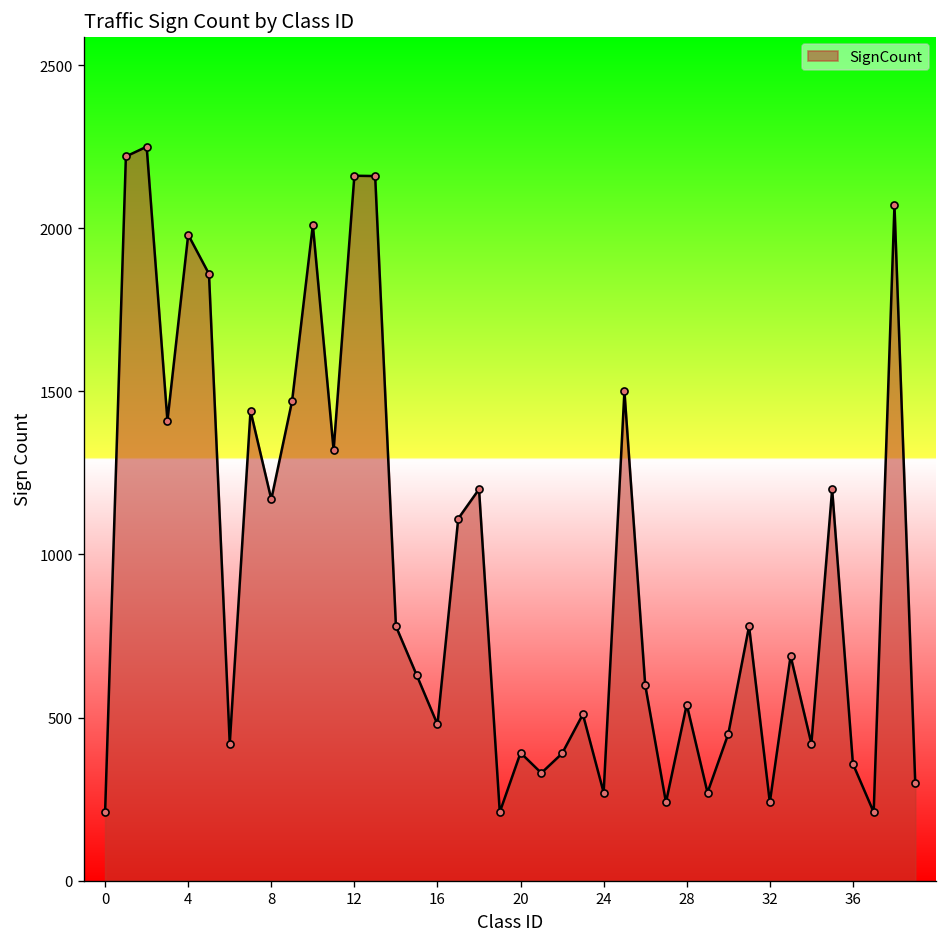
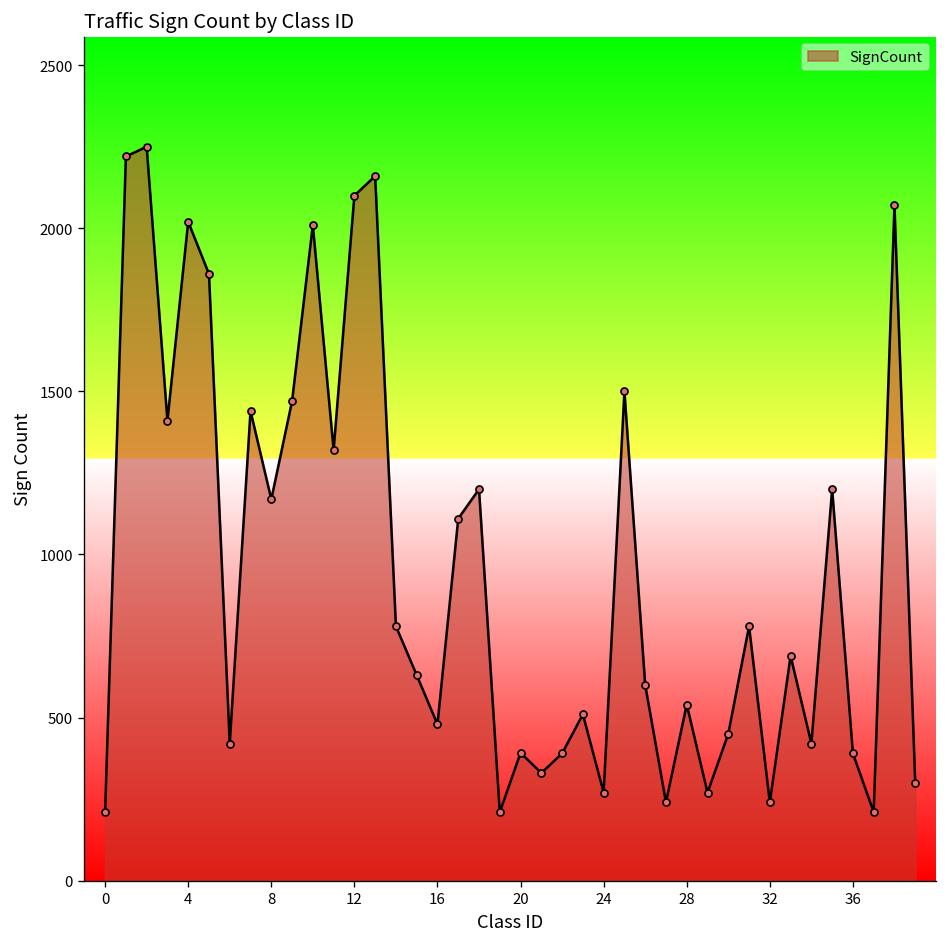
  {
    "0": 210,
-   "4": 1980,
+   "4": 2020,
    "8": 1170,
-   "12": 2160,
+   "12": 2100,
    "16": 480,
    "20": 390,
    "24": 270,
    "28": 540,
    "32": 240,
-   "36": 360
+   "36": 390
  }
